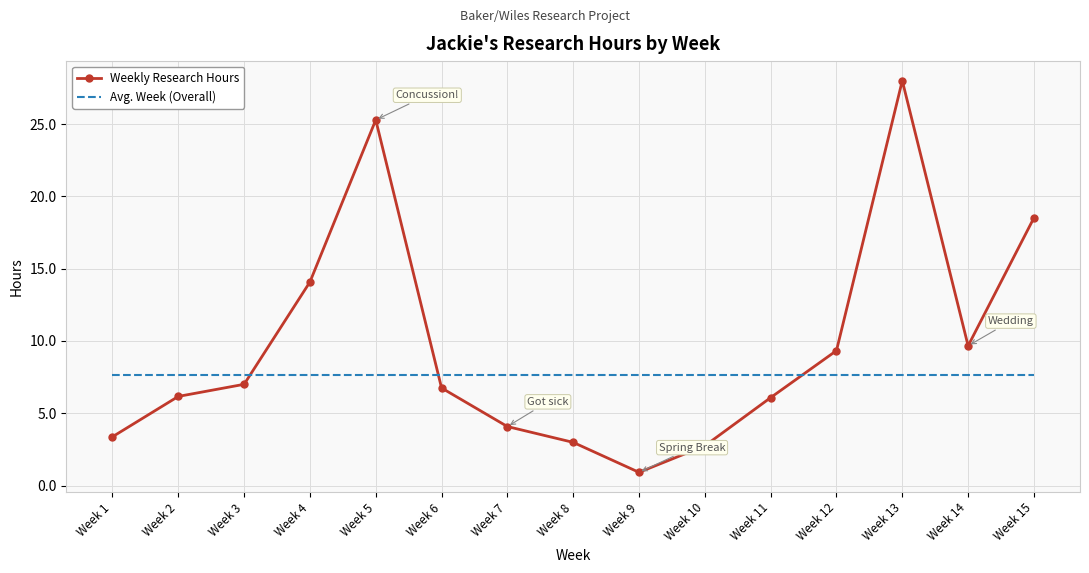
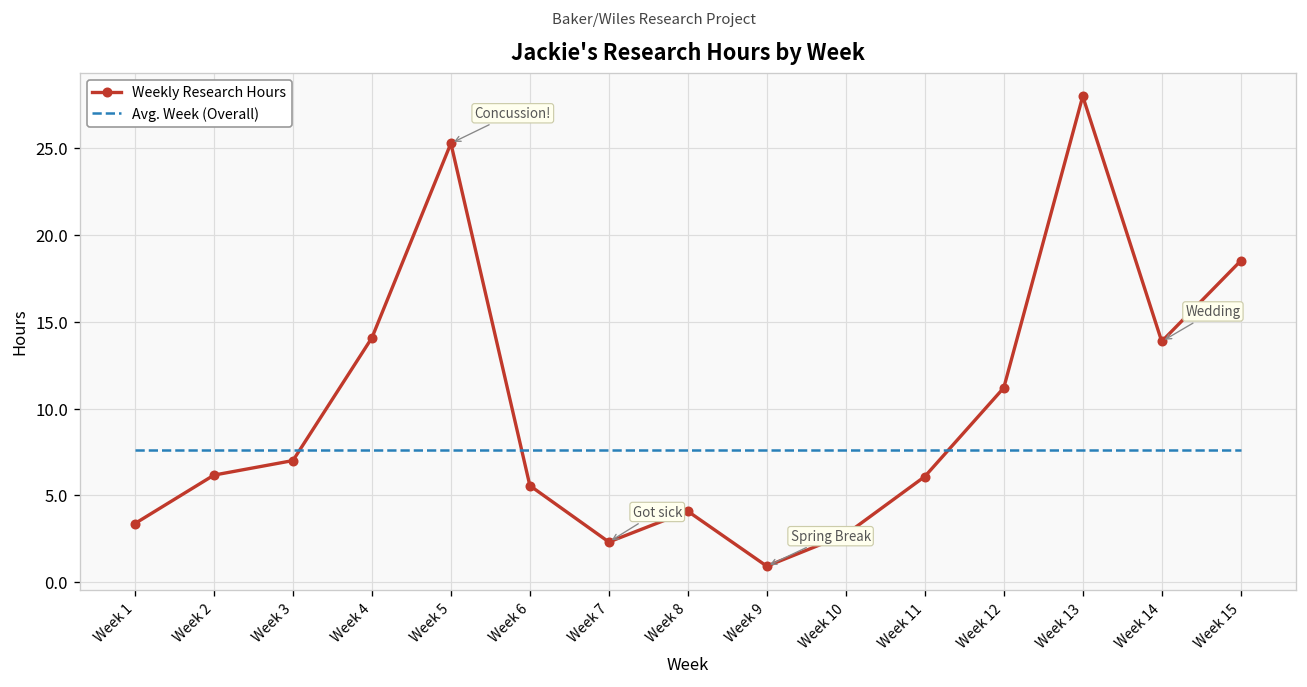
  {
    "Weekly Research Hours": {
      "Week 1": 3.4,
      "Week 2": 6.2,
      "Week 3": 7.0,
      "Week 4": 14.1,
      "Week 5": 25.3,
-     "Week 6": 6.7,
-     "Week 7": 4.1,
-     "Week 8": 3.0,
+     "Week 6": 5.6,
+     "Week 7": 2.3,
+     "Week 8": 4.1,
      "Week 9": 0.9,
      "Week 11": 6.1,
-     "Week 12": 9.3,
+     "Week 12": 11.2,
      "Week 13": 28.0,
-     "Week 14": 9.7,
+     "Week 14": 13.9,
      "Week 15": 18.5
    },
    "Avg. Week (Overall)": {
      "Week 1": 7.6,
      "Week 2": 7.6,
      "Week 3": 7.6,
      "Week 4": 7.6,
      "Week 5": 7.6,
      "Week 6": 7.6,
      "Week 7": 7.6,
      "Week 8": 7.6,
      "Week 9": 7.6,
      "Week 10": 7.6,
      "Week 11": 7.6,
      "Week 12": 7.6,
      "Week 13": 7.6,
      "Week 14": 7.6,
      "Week 15": 7.6
    }
  }
